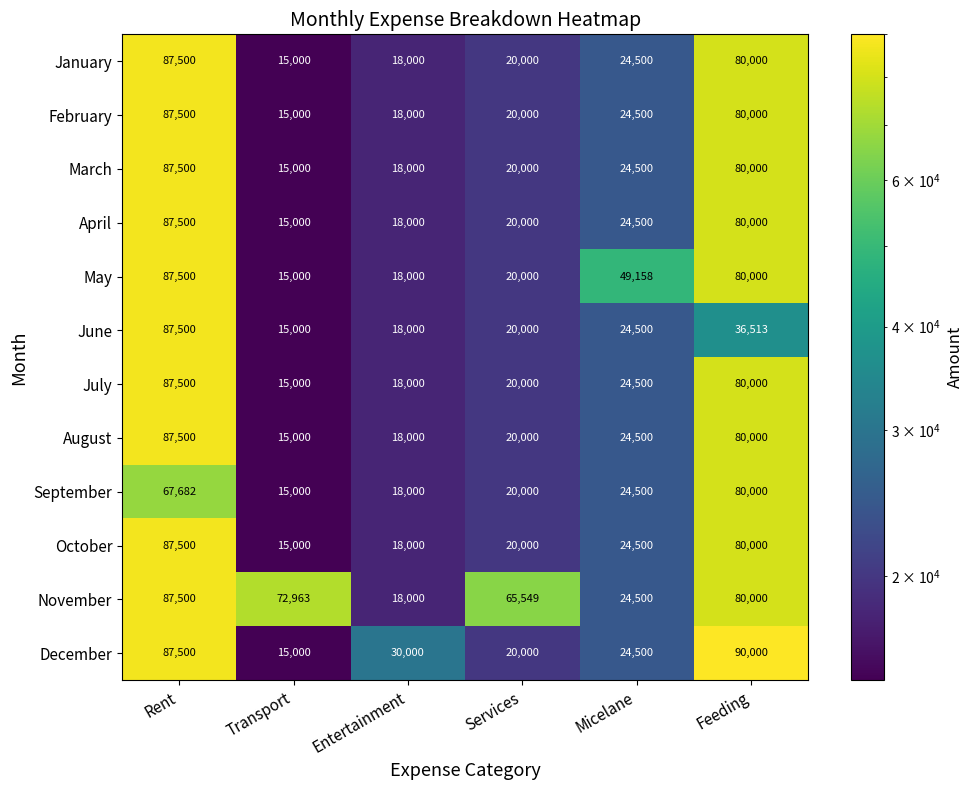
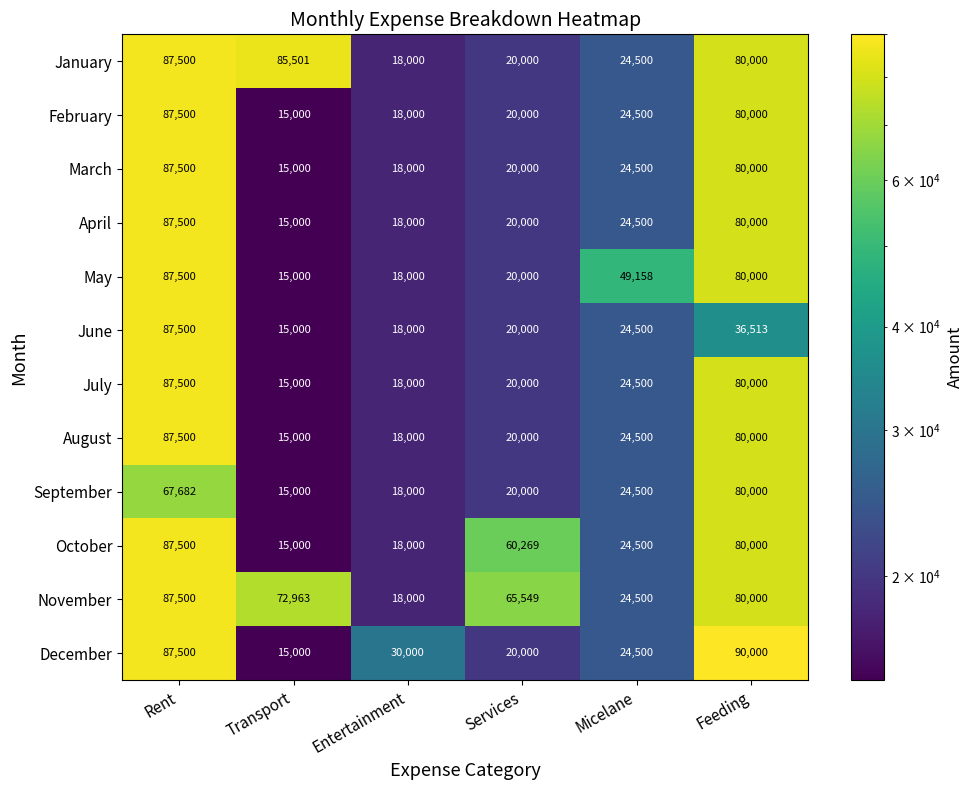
  {
    "January": {
      "Rent": "87,500",
-     "Transport": "15,000",
+     "Transport": "85,501",
      "Entertainment": "18,000",
      "Services": "20,000",
      "Micelane": "24,500",
      "Feeding": "80,000"
    },
    "February": {
      "Rent": "87,500",
      "Transport": "15,000",
      "Entertainment": "18,000",
      "Services": "20,000",
      "Micelane": "24,500",
      "Feeding": "80,000"
    },
    "March": {
      "Rent": "87,500",
      "Transport": "15,000",
      "Entertainment": "18,000",
      "Services": "20,000",
      "Micelane": "24,500",
      "Feeding": "80,000"
    },
    "April": {
      "Rent": "87,500",
      "Transport": "15,000",
      "Entertainment": "18,000",
      "Services": "20,000",
      "Micelane": "24,500",
      "Feeding": "80,000"
    },
    "May": {
      "Rent": "87,500",
      "Transport": "15,000",
      "Entertainment": "18,000",
      "Services": "20,000",
      "Micelane": "49,158",
      "Feeding": "80,000"
    },
    "June": {
      "Rent": "87,500",
      "Transport": "15,000",
      "Entertainment": "18,000",
      "Services": "20,000",
      "Micelane": "24,500",
      "Feeding": "36,513"
    },
    "July": {
      "Rent": "87,500",
      "Transport": "15,000",
      "Entertainment": "18,000",
      "Services": "20,000",
      "Micelane": "24,500",
      "Feeding": "80,000"
    },
    "August": {
      "Rent": "87,500",
      "Transport": "15,000",
      "Entertainment": "18,000",
      "Services": "20,000",
      "Micelane": "24,500",
      "Feeding": "80,000"
    },
    "September": {
      "Rent": "67,682",
      "Transport": "15,000",
      "Entertainment": "18,000",
      "Services": "20,000",
      "Micelane": "24,500",
      "Feeding": "80,000"
    },
    "October": {
      "Rent": "87,500",
      "Transport": "15,000",
      "Entertainment": "18,000",
-     "Services": "20,000",
+     "Services": "60,269",
      "Micelane": "24,500",
      "Feeding": "80,000"
    },
    "November": {
      "Rent": "87,500",
      "Transport": "72,963",
      "Entertainment": "18,000",
      "Services": "65,549",
      "Micelane": "24,500",
      "Feeding": "80,000"
    },
    "December": {
      "Rent": "87,500",
      "Transport": "15,000",
      "Entertainment": "30,000",
      "Services": "20,000",
      "Micelane": "24,500",
      "Feeding": "90,000"
    }
  }
